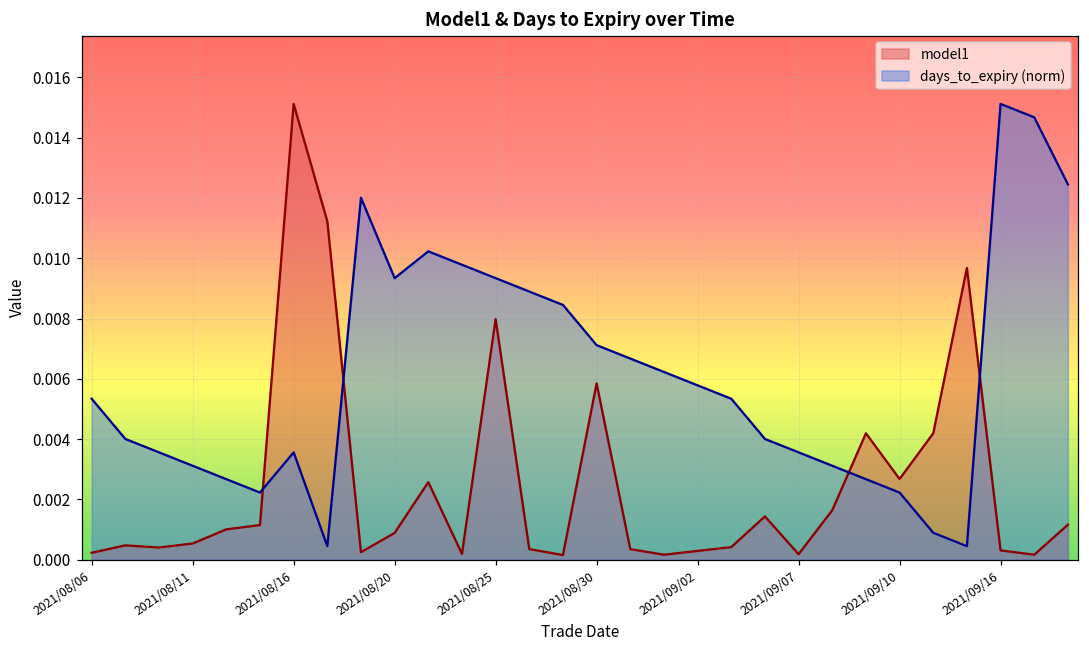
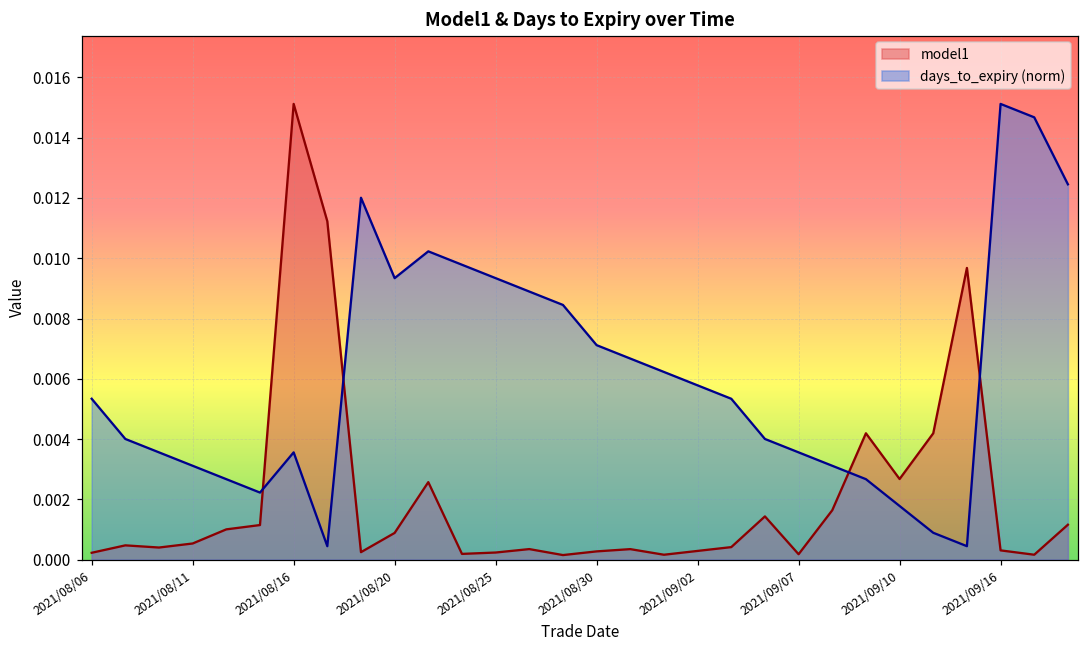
  {
    "model1": {
      "2021/08/06": 0.0002,
      "2021/08/11": 0.0005,
      "2021/08/16": 0.0151,
      "2021/08/20": 0.0009,
-     "2021/08/25": 0.0080,
-     "2021/08/30": 0.0058,
+     "2021/08/25": 0.0002,
+     "2021/08/30": 0.0003,
      "2021/09/02": 0.0003,
      "2021/09/07": 0.0002,
      "2021/09/10": 0.0027,
      "2021/09/16": 0.0003
    },
    "days_to_expiry (norm)": {
      "2021/08/06": 0.0053,
      "2021/08/11": 0.0031,
      "2021/08/16": 0.0036,
      "2021/08/20": 0.0093,
      "2021/08/25": 0.0093,
      "2021/08/30": 0.0071,
      "2021/09/02": 0.0058,
      "2021/09/07": 0.0036,
-     "2021/09/10": 0.0022,
+     "2021/09/10": 0.0018,
      "2021/09/16": 0.0151
    }
  }
